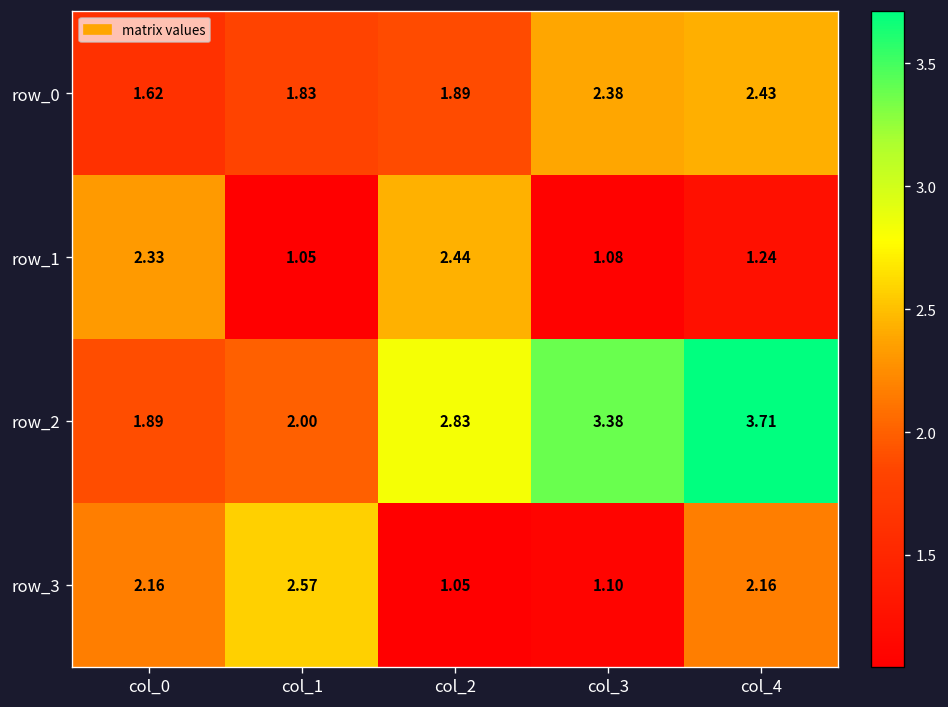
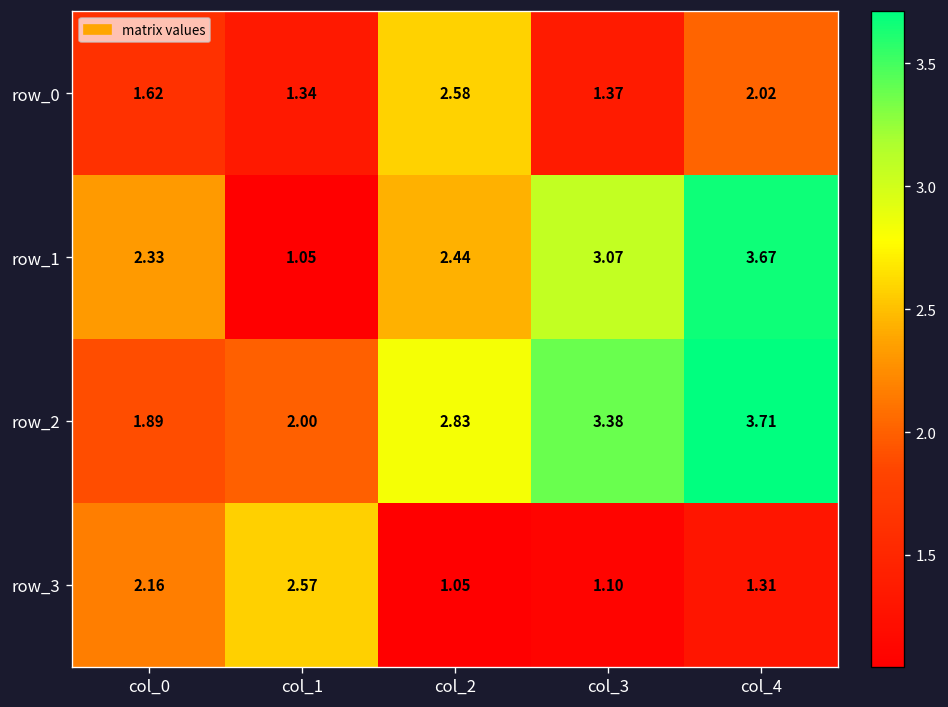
  {
    "row_0": {
      "col_0": 1.62,
-     "col_1": 1.83,
-     "col_2": 1.89,
-     "col_3": 2.38,
-     "col_4": 2.43
+     "col_1": 1.34,
+     "col_2": 2.58,
+     "col_3": 1.37,
+     "col_4": 2.02
    },
    "row_1": {
      "col_0": 2.33,
      "col_1": 1.05,
      "col_2": 2.44,
-     "col_3": 1.08,
-     "col_4": 1.24
+     "col_3": 3.07,
+     "col_4": 3.67
    },
    "row_2": {
      "col_0": 1.89,
      "col_1": 2.00,
      "col_2": 2.83,
      "col_3": 3.38,
      "col_4": 3.71
    },
    "row_3": {
      "col_0": 2.16,
      "col_1": 2.57,
      "col_2": 1.05,
      "col_3": 1.10,
-     "col_4": 2.16
+     "col_4": 1.31
    }
  }
